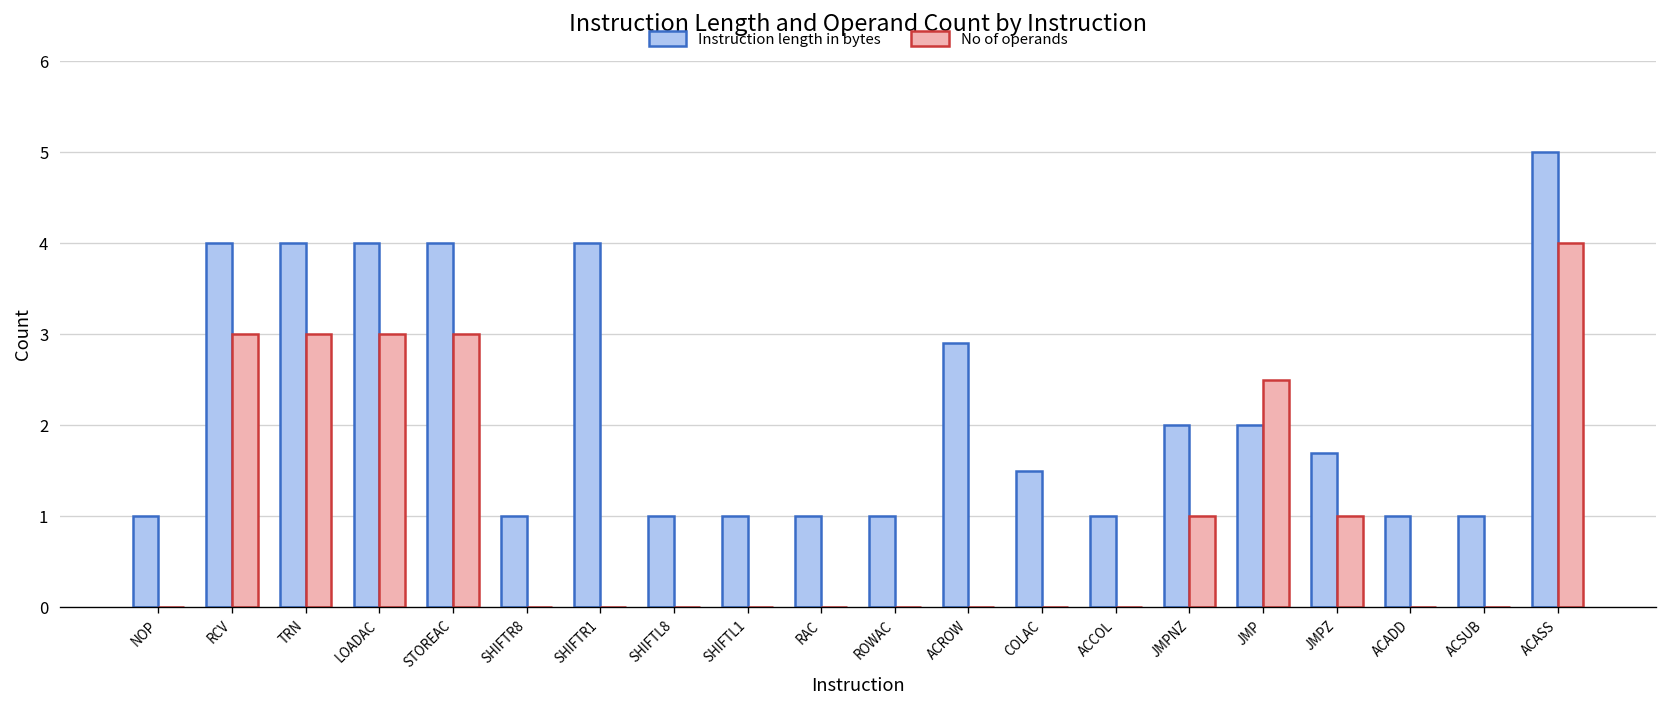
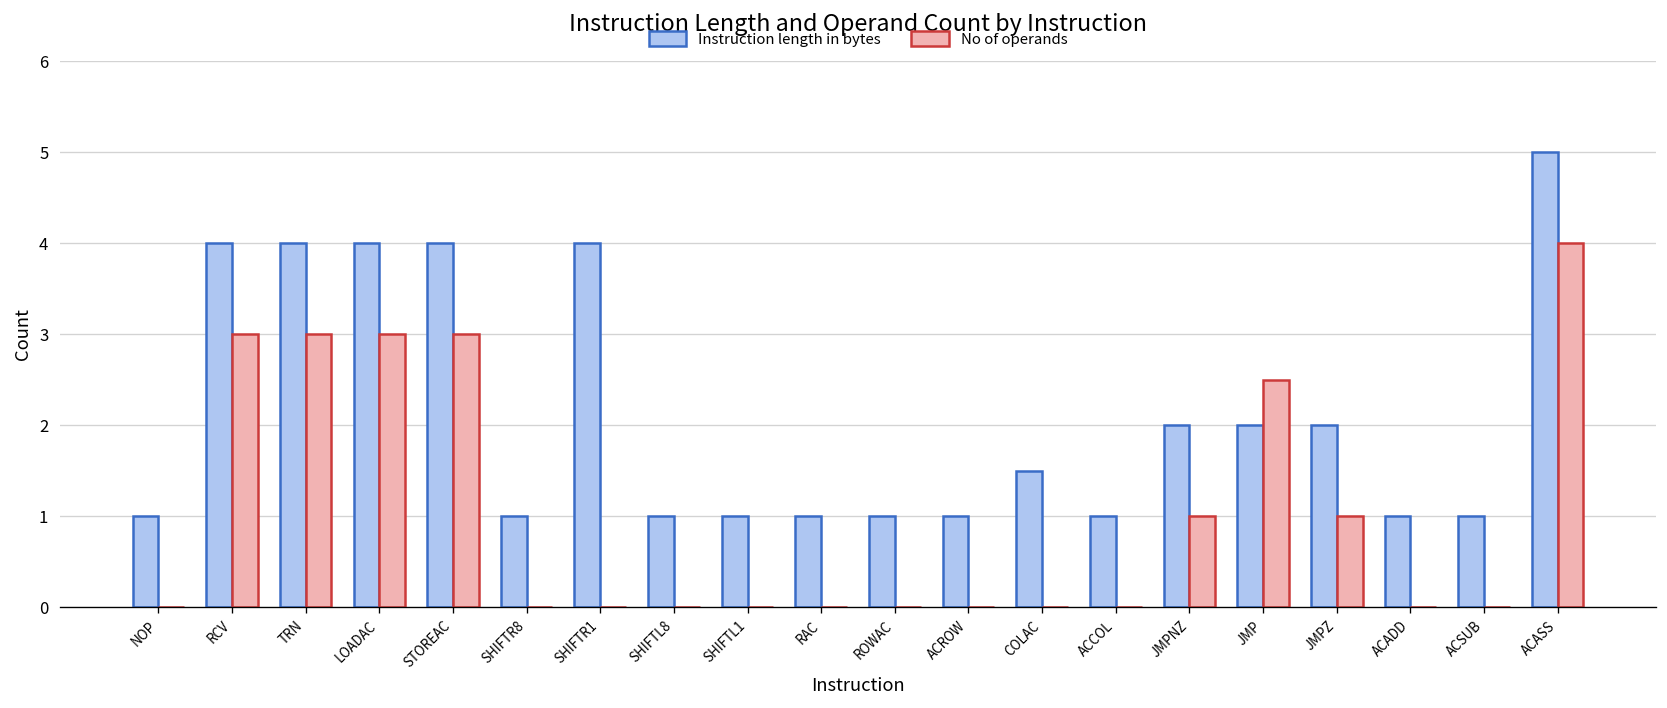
  {
    "Instruction length in bytes": {
      "NOP": 1.0,
      "RCV": 4.0,
      "TRN": 4.0,
      "LOADAC": 4.0,
      "STOREAC": 4.0,
      "SHIFTR8": 1.0,
      "SHIFTR1": 4.0,
      "SHIFTL8": 1.0,
      "SHIFTL1": 1.0,
      "RAC": 1.0,
      "ROWAC": 1.0,
-     "ACROW": 2.9,
+     "ACROW": 1.0,
      "COLAC": 1.5,
      "ACCOL": 1.0,
      "JMPNZ": 2.0,
      "JMP": 2.0,
-     "JMPZ": 1.7,
+     "JMPZ": 2.0,
      "ACADD": 1.0,
      "ACSUB": 1.0,
      "ACASS": 5.0
    },
    "No of operands": {
      "NOP": 0.0,
      "RCV": 3.0,
      "TRN": 3.0,
      "LOADAC": 3.0,
      "STOREAC": 3.0,
      "SHIFTR8": 0.0,
      "SHIFTR1": 0.0,
      "SHIFTL8": 0.0,
      "SHIFTL1": 0.0,
      "RAC": 0.0,
      "ROWAC": 0.0,
      "ACROW": 0.0,
      "COLAC": 0.0,
      "ACCOL": 0.0,
      "JMPNZ": 1.0,
      "JMP": 2.5,
      "JMPZ": 1.0,
      "ACADD": 0.0,
      "ACSUB": 0.0,
      "ACASS": 4.0
    }
  }
